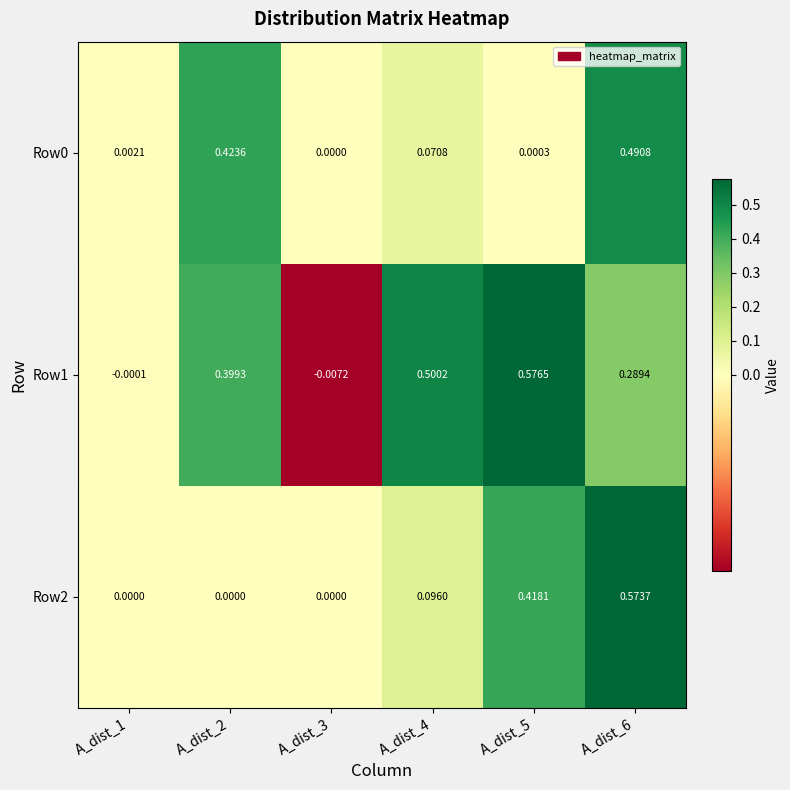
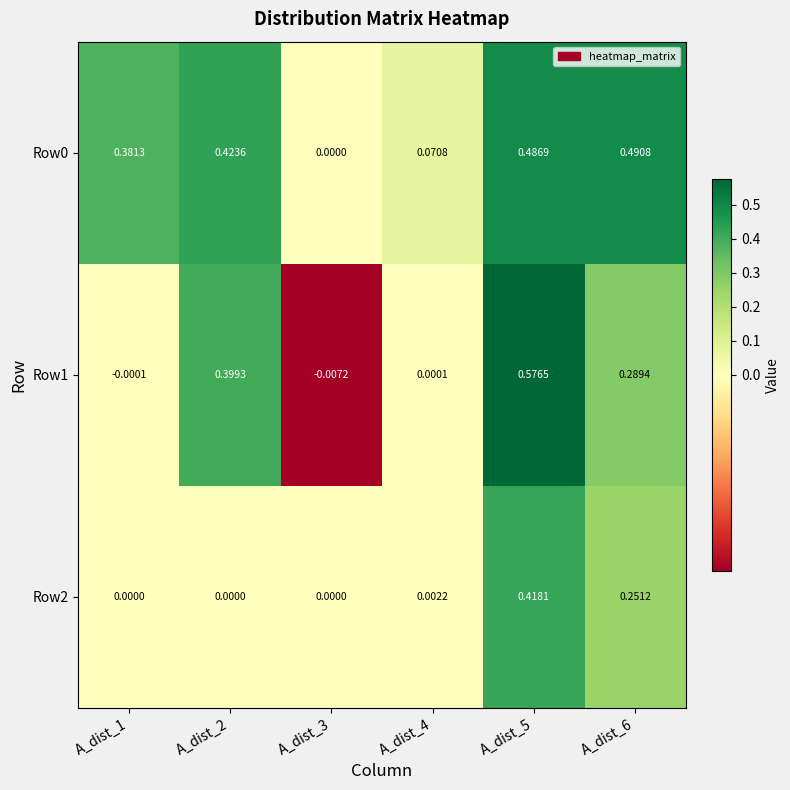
  {
    "Row0": {
-     "A_dist_1": 0.0021,
+     "A_dist_1": 0.3813,
      "A_dist_2": 0.4236,
      "A_dist_3": 0.0000,
      "A_dist_4": 0.0708,
-     "A_dist_5": 0.0003,
+     "A_dist_5": 0.4869,
      "A_dist_6": 0.4908
    },
    "Row1": {
      "A_dist_1": -0.0001,
      "A_dist_2": 0.3993,
      "A_dist_3": -0.0072,
-     "A_dist_4": 0.5002,
+     "A_dist_4": 0.0001,
      "A_dist_5": 0.5765,
      "A_dist_6": 0.2894
    },
    "Row2": {
      "A_dist_1": 0.0000,
      "A_dist_2": 0.0000,
      "A_dist_3": 0.0000,
-     "A_dist_4": 0.0960,
+     "A_dist_4": 0.0022,
      "A_dist_5": 0.4181,
-     "A_dist_6": 0.5737
+     "A_dist_6": 0.2512
    }
  }
